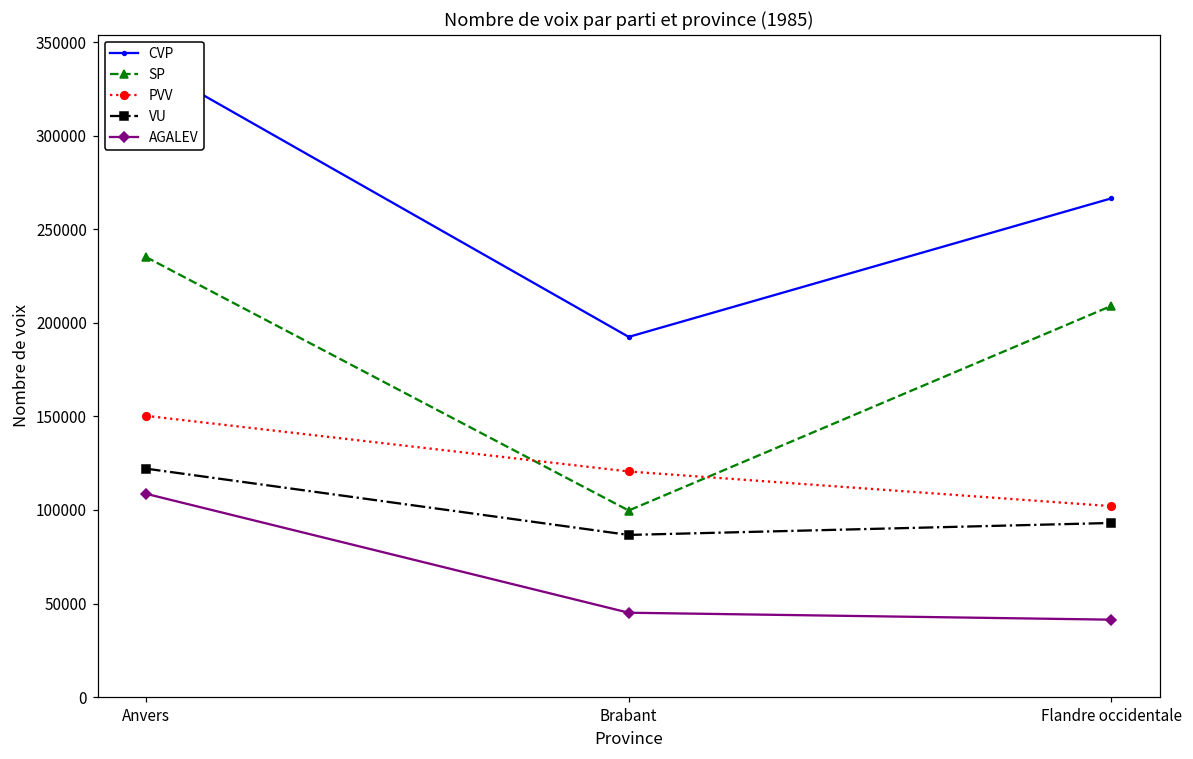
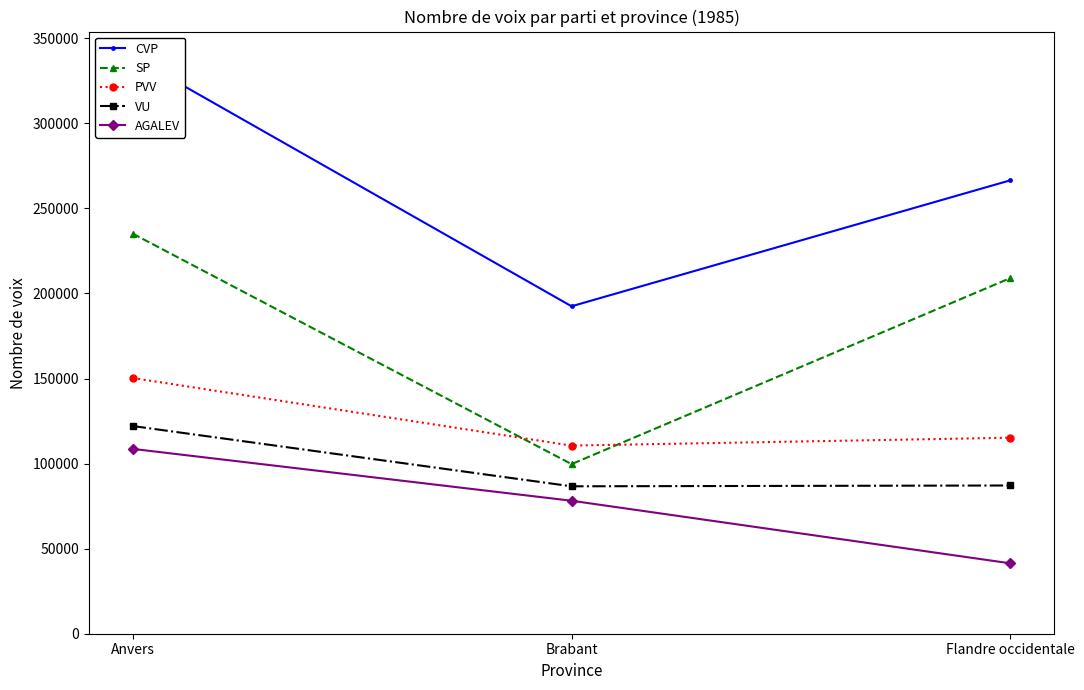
  {
    "CVP": {
      "Brabant": 192000,
      "Flandre occidentale": 267000
    },
    "SP": {
      "Anvers": 235000,
      "Brabant": 100000,
      "Flandre occidentale": 209000
    },
    "PVV": {
      "Anvers": 150000,
-     "Brabant": 121000,
-     "Flandre occidentale": 102000
+     "Brabant": 111000,
+     "Flandre occidentale": 115000
    },
    "VU": {
      "Anvers": 122000,
      "Brabant": 87000,
-     "Flandre occidentale": 93000
+     "Flandre occidentale": 87000
    },
    "AGALEV": {
      "Anvers": 109000,
-     "Brabant": 45000,
+     "Brabant": 78000,
      "Flandre occidentale": 41000
    }
  }
